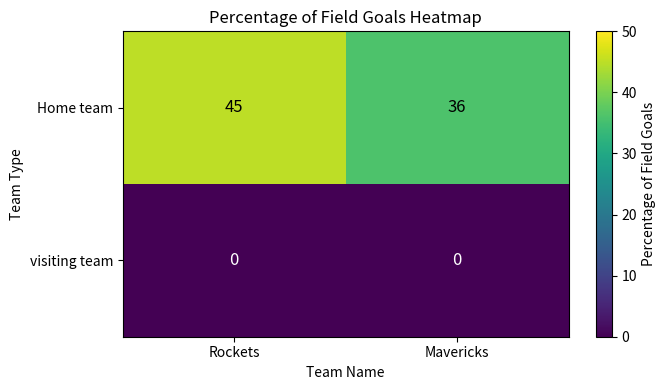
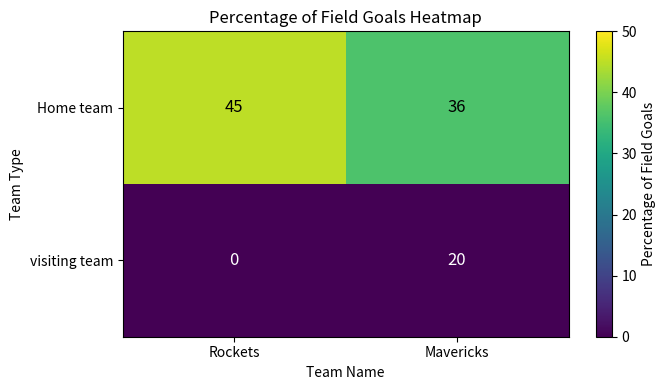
  {
    "Home team": {
      "Rockets": 45,
      "Mavericks": 36
    },
    "visiting team": {
      "Rockets": 0,
-     "Mavericks": 0
+     "Mavericks": 20
    }
  }
